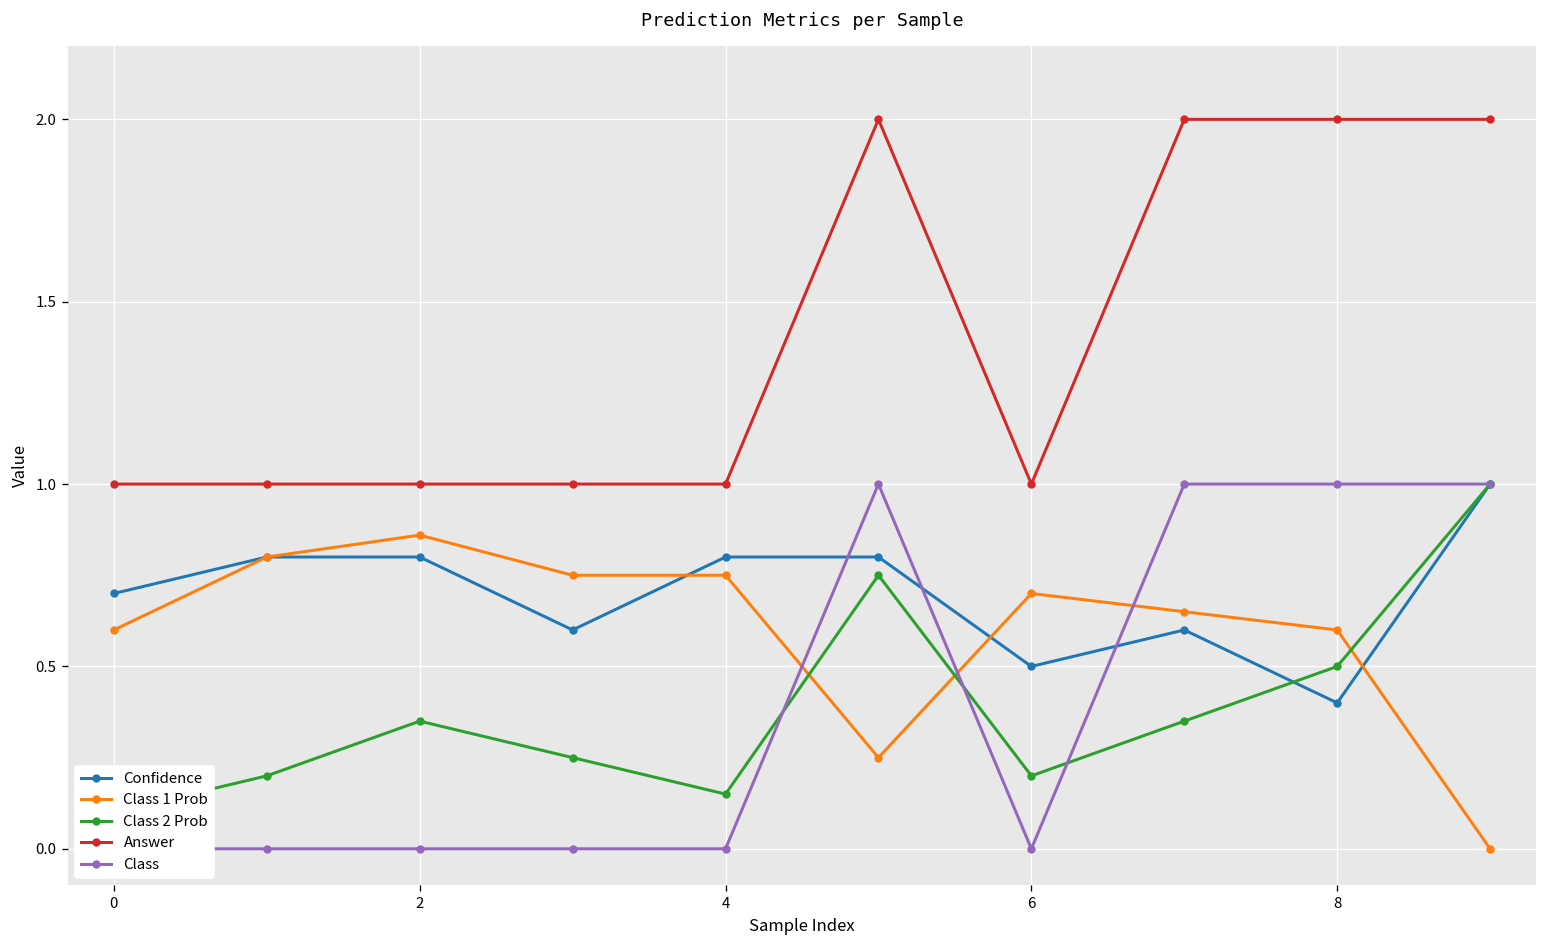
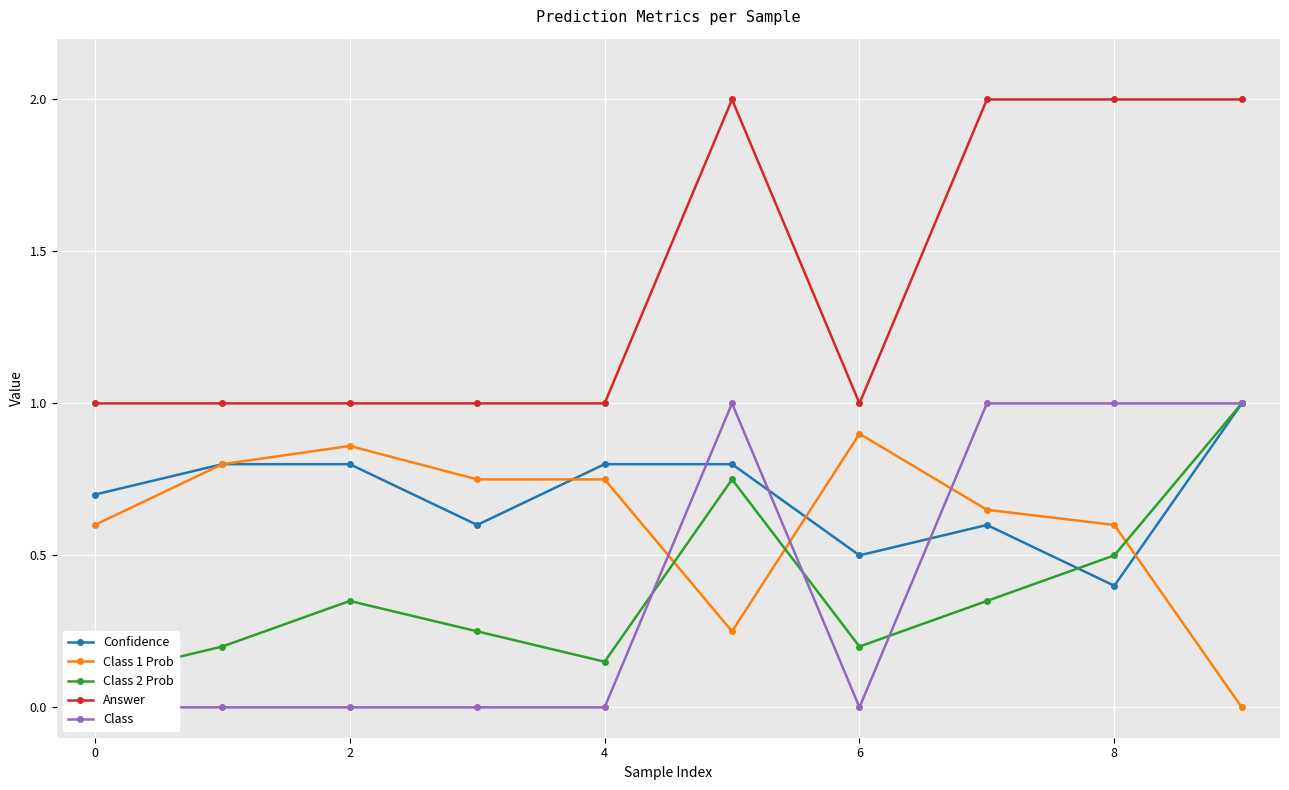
  {
    "Confidence": {
      "0": 0.7,
      "2": 0.8,
      "4": 0.8,
      "6": 0.5,
      "8": 0.4
    },
    "Class 1 Prob": {
      "0": 0.6,
      "2": 0.86,
      "4": 0.75,
-     "6": 0.7,
+     "6": 0.9,
      "8": 0.6
    },
    "Class 2 Prob": {
      "2": 0.35,
      "4": 0.15,
      "6": 0.2,
      "8": 0.5
    },
    "Answer": {
      "0": 1.0,
      "2": 1.0,
      "4": 1.0,
      "6": 1.0,
      "8": 2.0
    },
    "Class": {
      "2": 0.0,
      "4": 0.0,
      "6": 0.0,
      "8": 1.0
    }
  }
